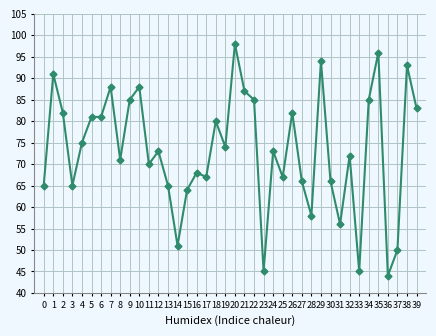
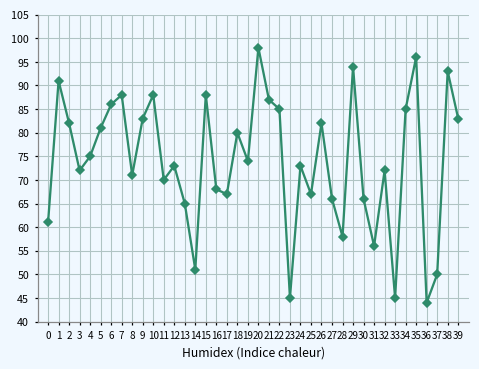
  {
-   "0": 65,
+   "0": 61,
    "1": 91,
    "2": 82,
-   "3": 65,
+   "3": 72,
    "4": 75,
    "5": 81,
-   "6": 81,
+   "6": 86,
    "7": 88,
    "8": 71,
-   "9": 85,
+   "9": 83,
    "10": 88,
    "11": 70,
    "12": 73,
    "13": 65,
    "14": 51,
-   "15": 64,
+   "15": 88,
    "16": 68,
    "17": 67,
    "18": 80,
    "19": 74,
    "20": 98,
    "21": 87,
    "22": 85,
    "23": 45,
    "24": 73,
    "25": 67,
    "26": 82,
    "27": 66,
    "28": 58,
    "29": 94,
    "30": 66,
    "31": 56,
    "32": 72,
    "33": 45,
    "34": 85,
    "35": 96,
    "36": 44,
    "37": 50,
    "38": 93,
    "39": 83
  }
